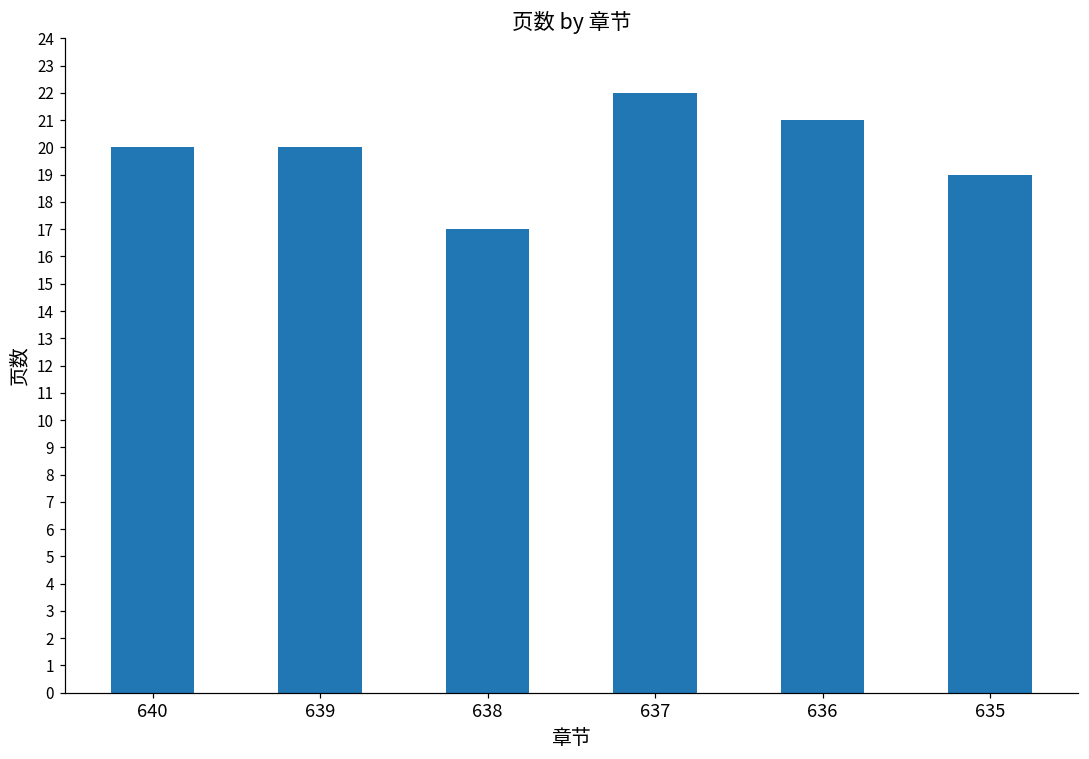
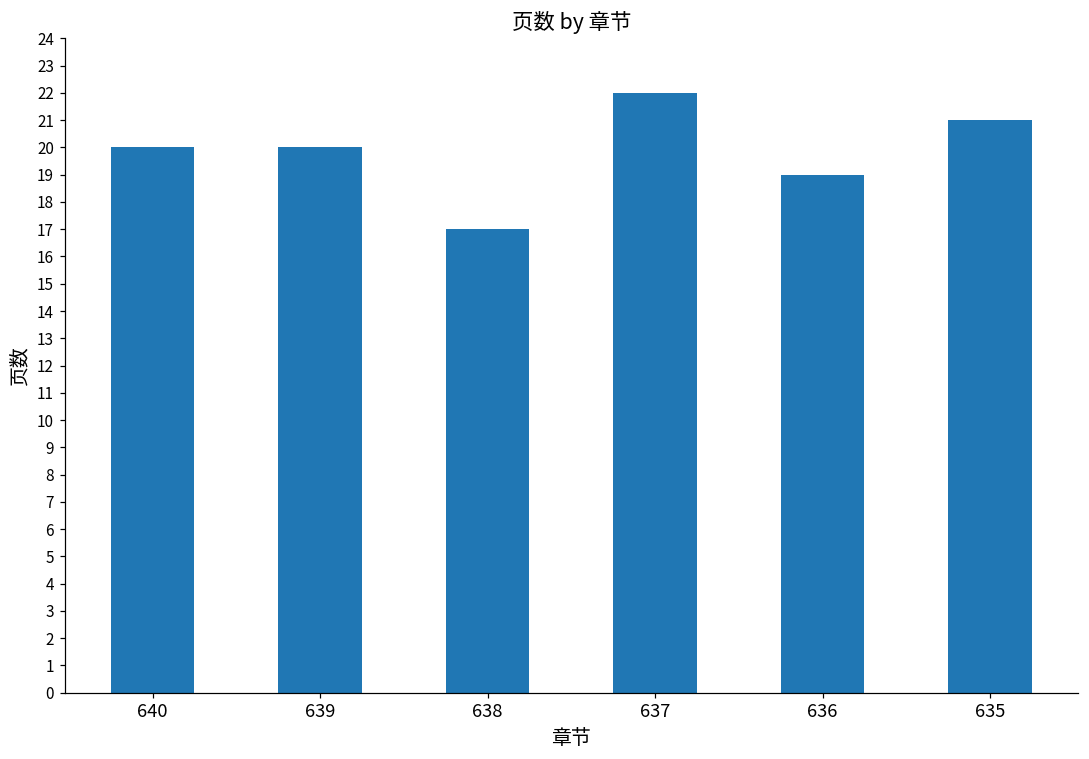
  {
    "640": 20,
    "639": 20,
    "638": 17,
    "637": 22,
-   "636": 21,
-   "635": 19
+   "636": 19,
+   "635": 21
  }
